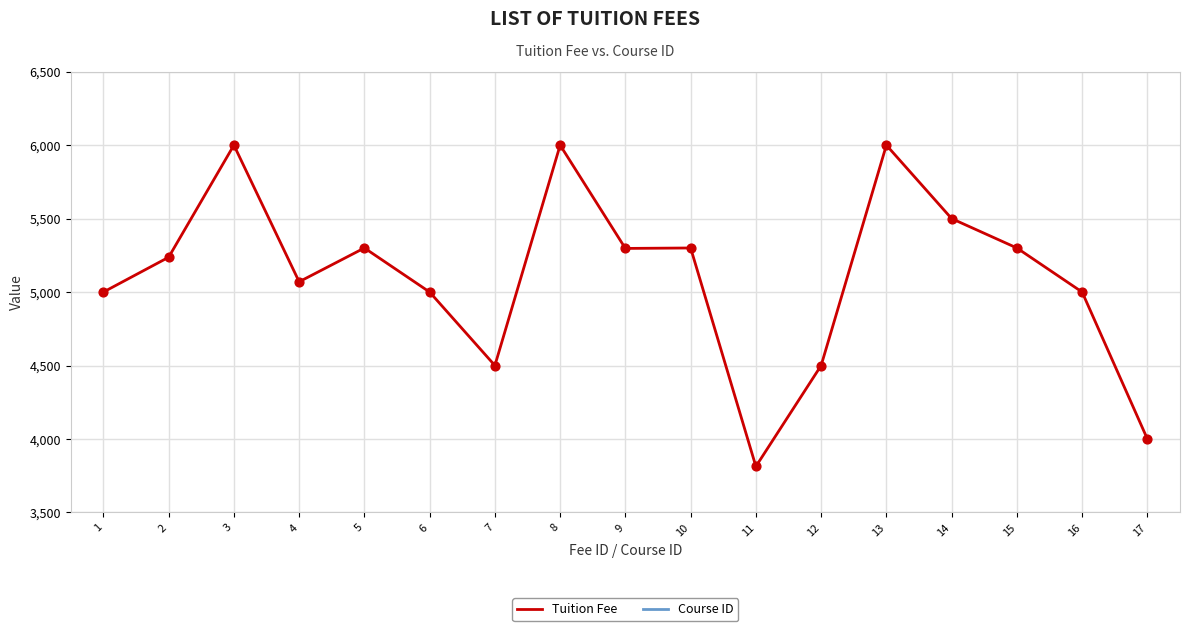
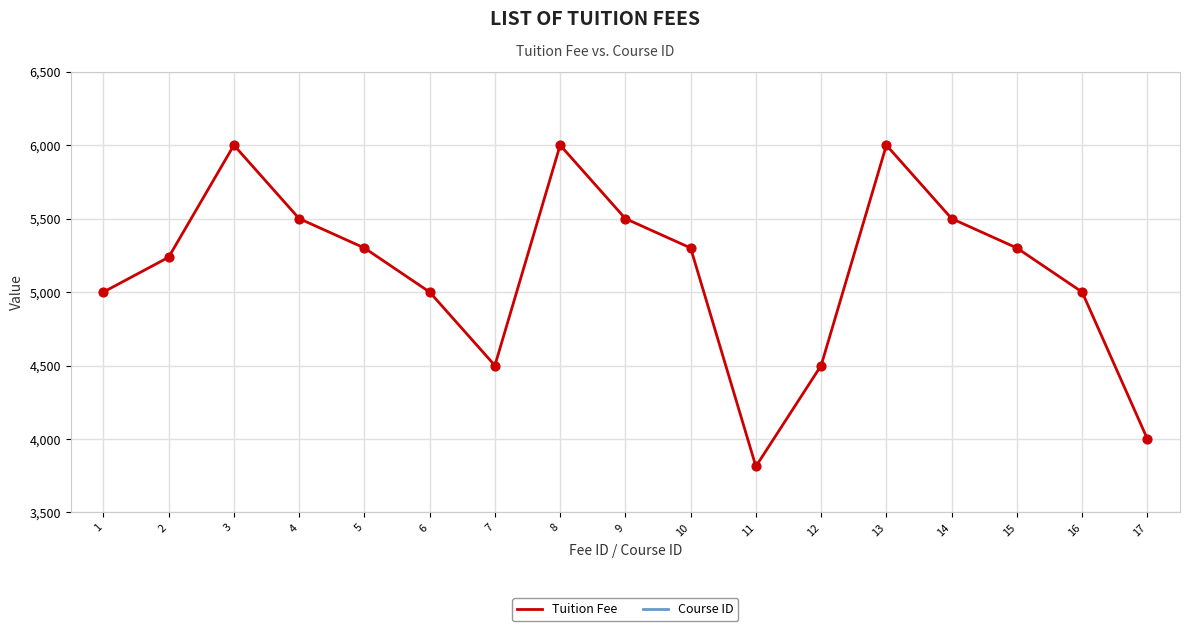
  {
    "Tuition Fee": {
      "1": "5,000",
      "2": "5,240",
      "3": "6,000",
-     "4": "5,070",
+     "4": "5,500",
      "5": "5,300",
      "6": "5,000",
      "7": "4,500",
      "8": "6,000",
-     "9": "5,300",
+     "9": "5,500",
      "10": "5,300",
      "11": "3,810",
      "12": "4,500",
      "13": "6,000",
      "14": "5,500",
      "15": "5,300",
      "16": "5,000",
      "17": "4,000"
    }
  }
